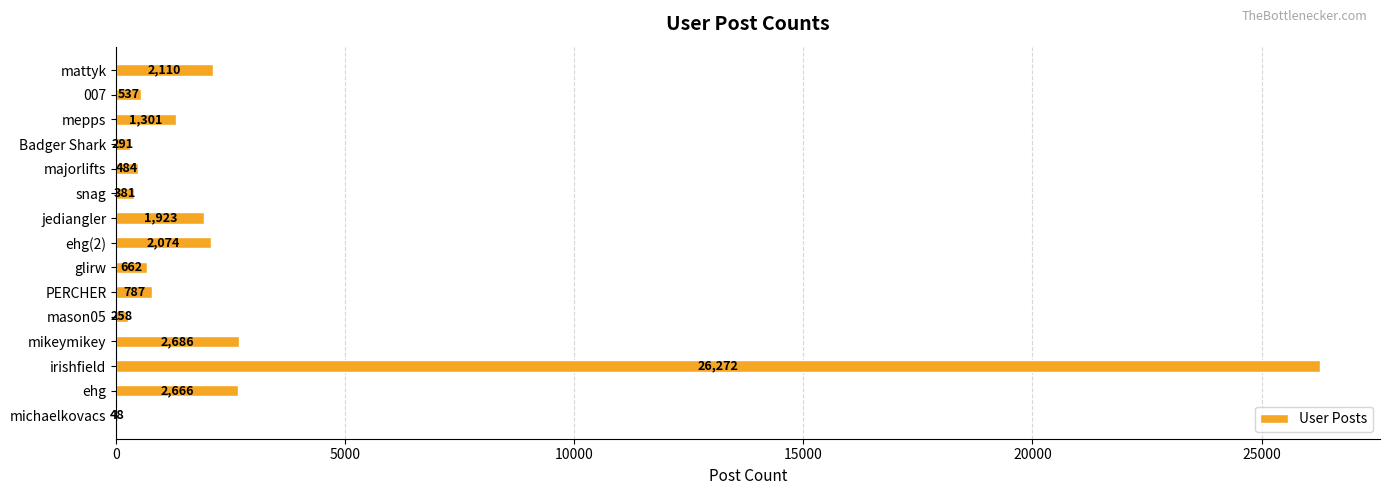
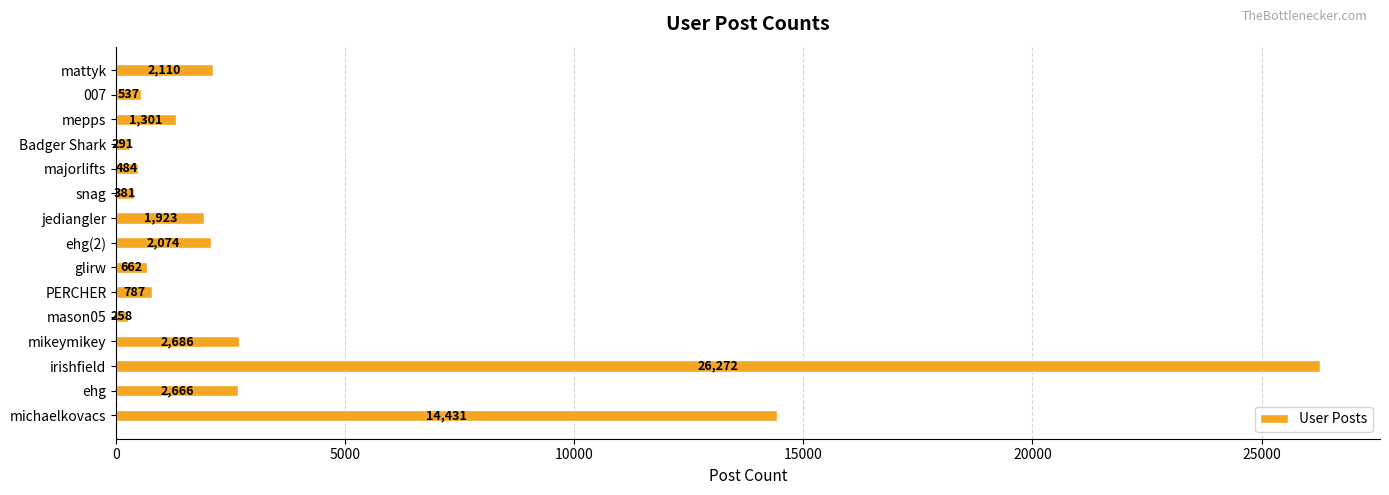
  {
    "mattyk": "2,110",
    "007": "537",
    "mepps": "1,301",
    "Badger Shark": "291",
    "majorlifts": "484",
    "snag": "381",
    "jediangler": "1,923",
    "ehg(2)": "2,074",
    "glirw": "662",
    "PERCHER": "787",
    "mason05": "258",
    "mikeymikey": "2,686",
    "irishfield": "26,272",
    "ehg": "2,666",
-   "michaelkovacs": "48"
+   "michaelkovacs": "14,431"
  }
